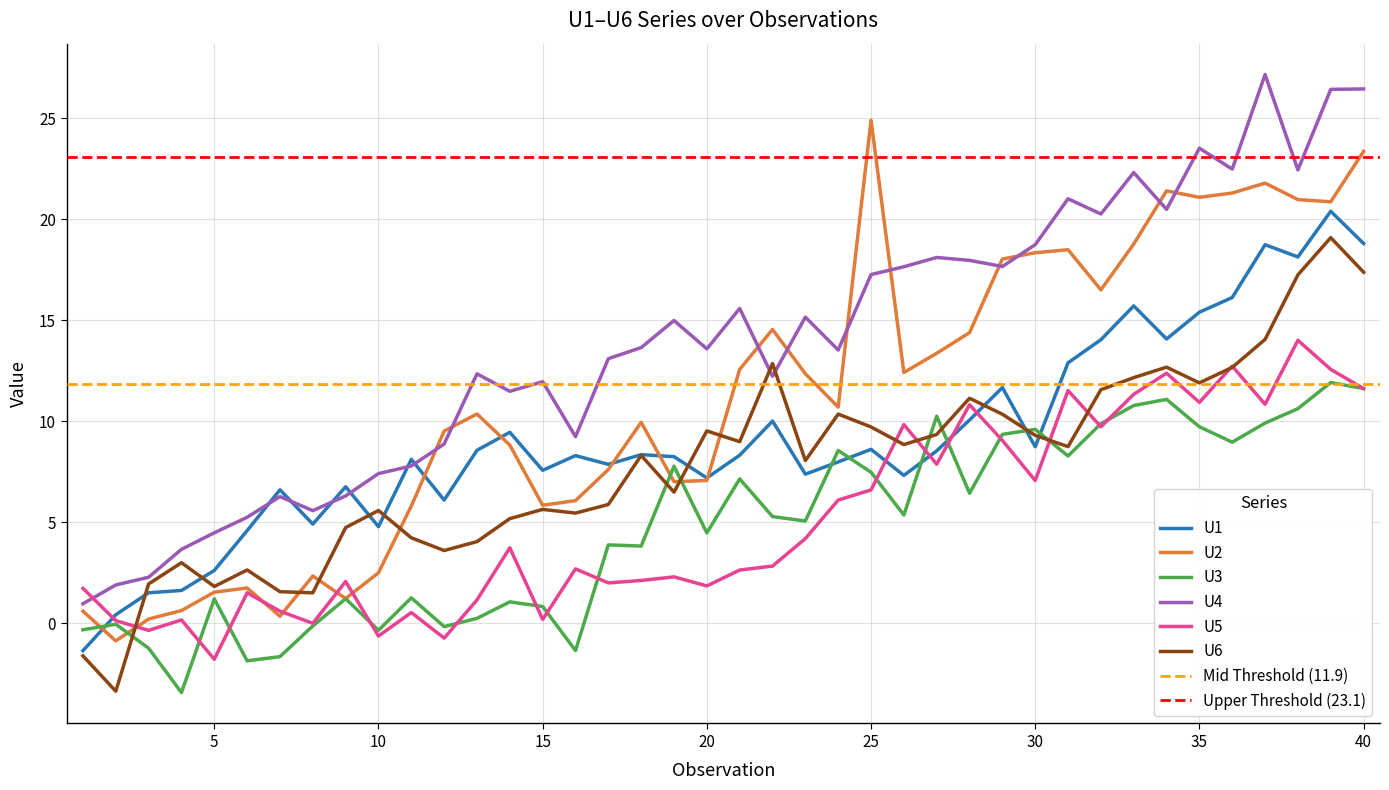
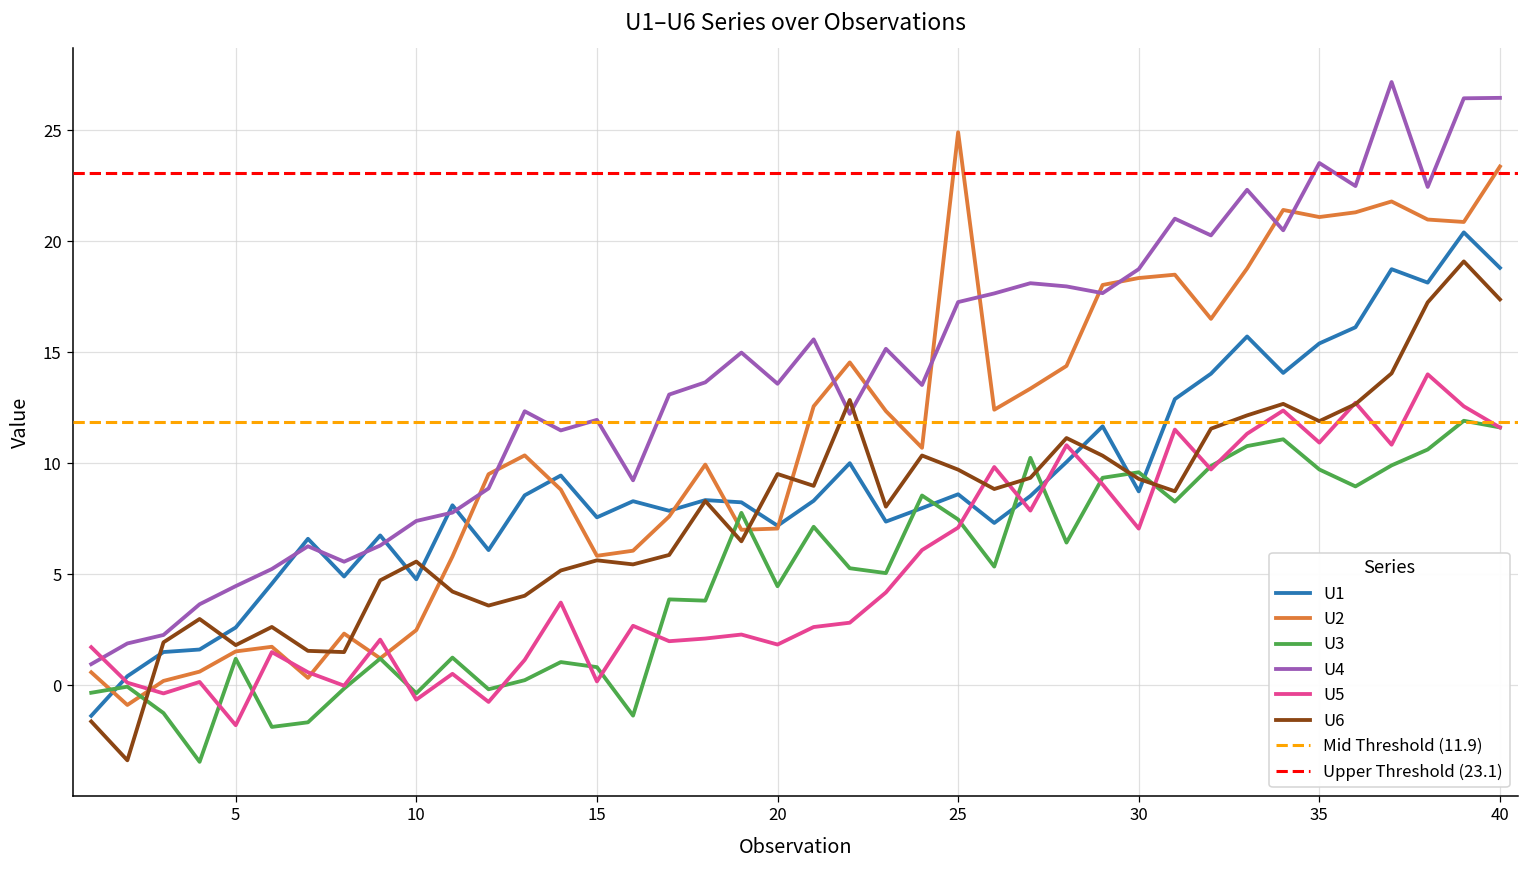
  {
    "U1": {
      "5": 2.6,
      "10": 4.8,
      "15": 7.6,
      "25": 8.6,
      "30": 8.7,
      "35": 15.4,
      "40": 18.8
    },
    "U2": {
      "5": 1.5,
      "10": 2.5,
      "15": 5.8,
      "25": 24.9,
      "30": 18.3,
      "35": 21.1,
      "40": 23.4
    },
    "U3": {
      "5": 1.2,
      "10": -0.4,
      "15": 0.8,
      "20": 4.5,
      "25": 7.5,
      "30": 9.6,
      "35": 9.7
    },
    "U4": {
      "5": 4.5,
      "10": 7.4,
      "15": 12.0,
      "20": 13.6,
      "25": 17.3,
      "30": 18.7,
      "35": 23.5,
      "40": 26.4
    },
    "U5": {
      "5": -1.8,
      "10": -0.6,
      "15": 0.2,
      "20": 1.8,
-     "25": 6.6,
+     "25": 7.1,
      "30": 7.1,
      "35": 10.9
    },
    "U6": {
      "5": 1.8,
      "10": 5.6,
      "15": 5.6,
      "20": 9.5,
      "25": 9.7,
      "30": 9.3,
      "35": 11.9,
      "40": 17.4
    }
  }
